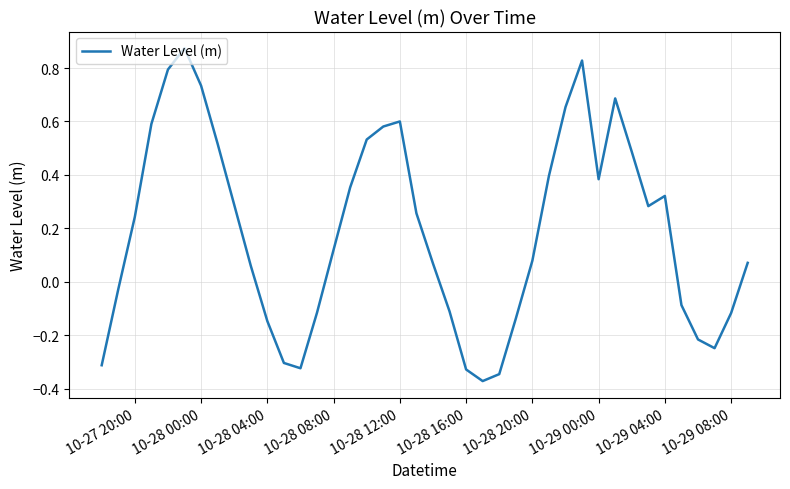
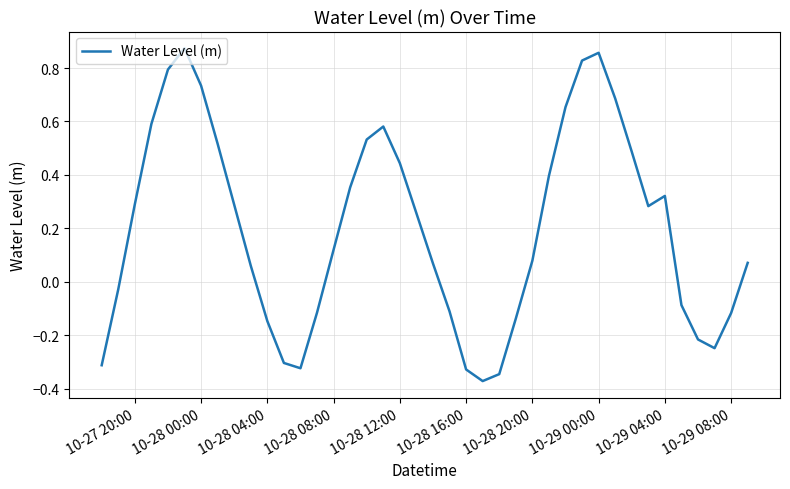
  {
-   "10-27 20:00": 0.24,
+   "10-27 20:00": 0.29,
    "10-28 00:00": 0.73,
    "10-28 04:00": -0.15,
    "10-28 08:00": 0.12,
-   "10-28 12:00": 0.60,
+   "10-28 12:00": 0.44,
    "10-28 16:00": -0.33,
    "10-28 20:00": 0.08,
-   "10-29 00:00": 0.38,
+   "10-29 00:00": 0.86,
    "10-29 04:00": 0.32,
    "10-29 08:00": -0.12
  }
